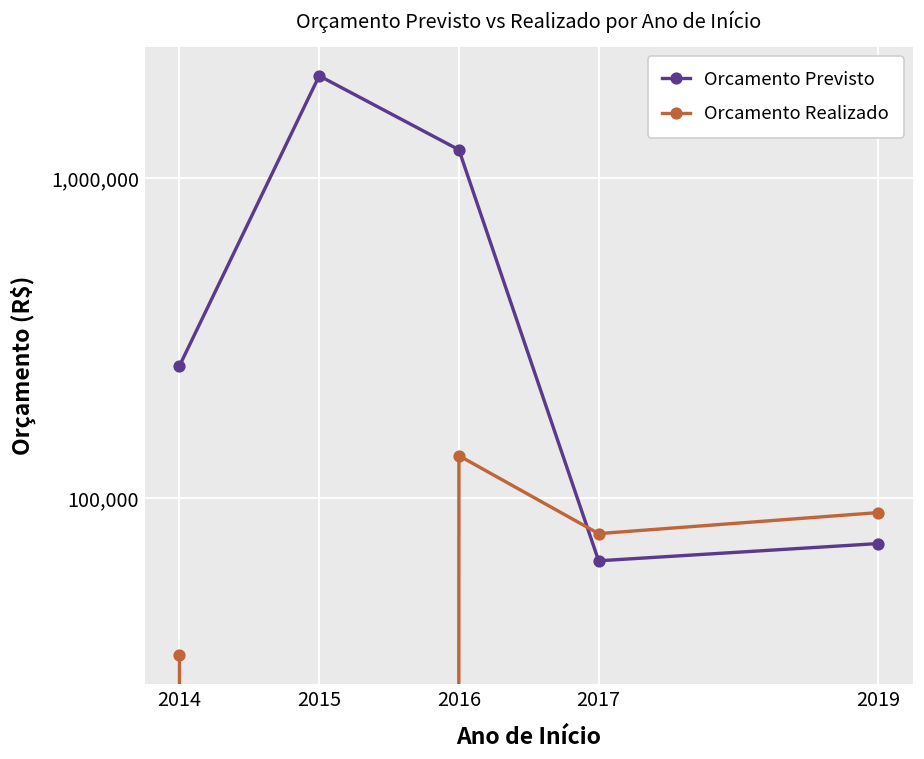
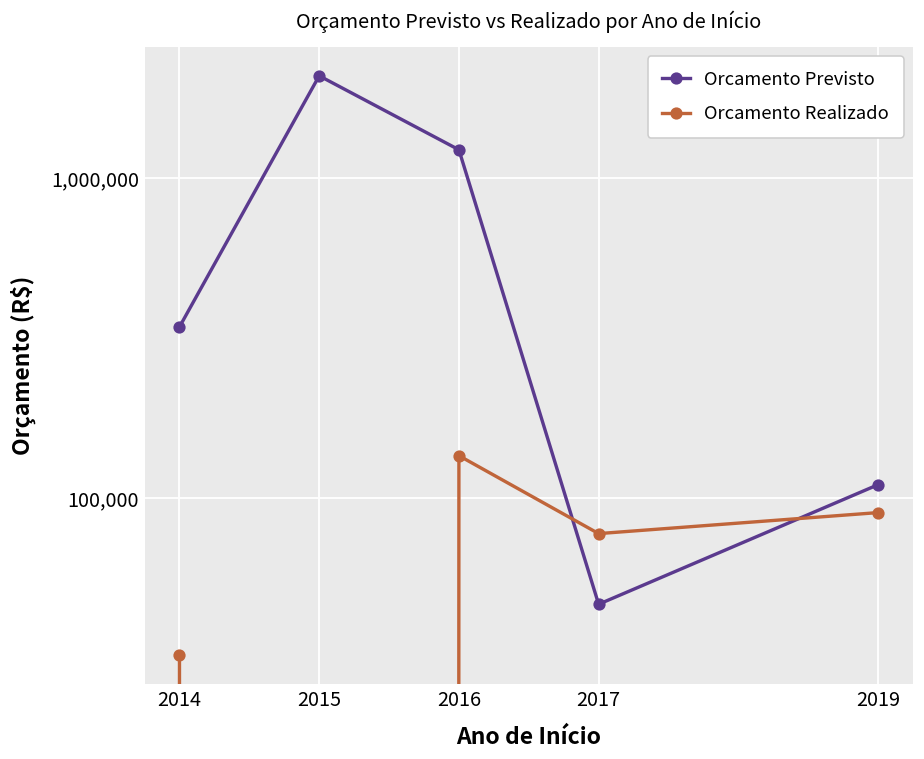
  {
    "Orcamento Previsto": {
-     "2014": "260,000",
+     "2014": "340,000",
      "2015": "2,100,000",
      "2016": "1,230,000",
-     "2017": "64,000",
-     "2019": "72,000"
+     "2017": "47,000",
+     "2019": "110,000"
    },
    "Orcamento Realizado": {
      "2014": "32,000",
      "2016": "140,000",
      "2017": "77,000",
      "2019": "90,000"
    }
  }
